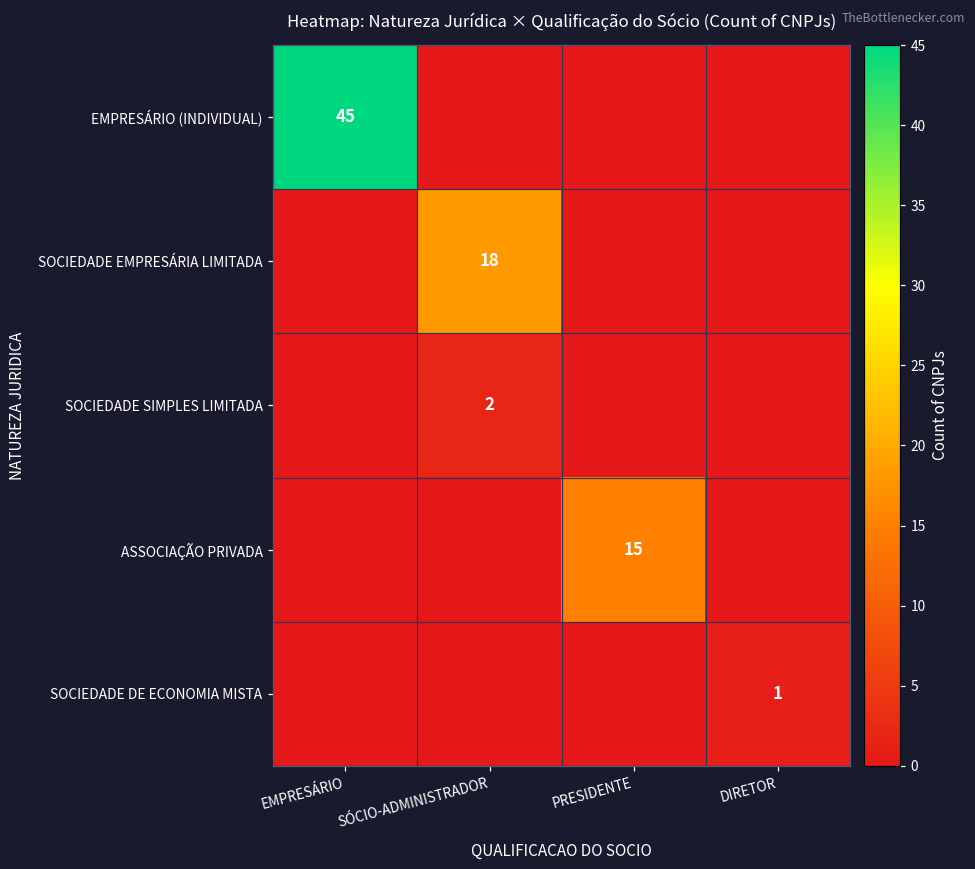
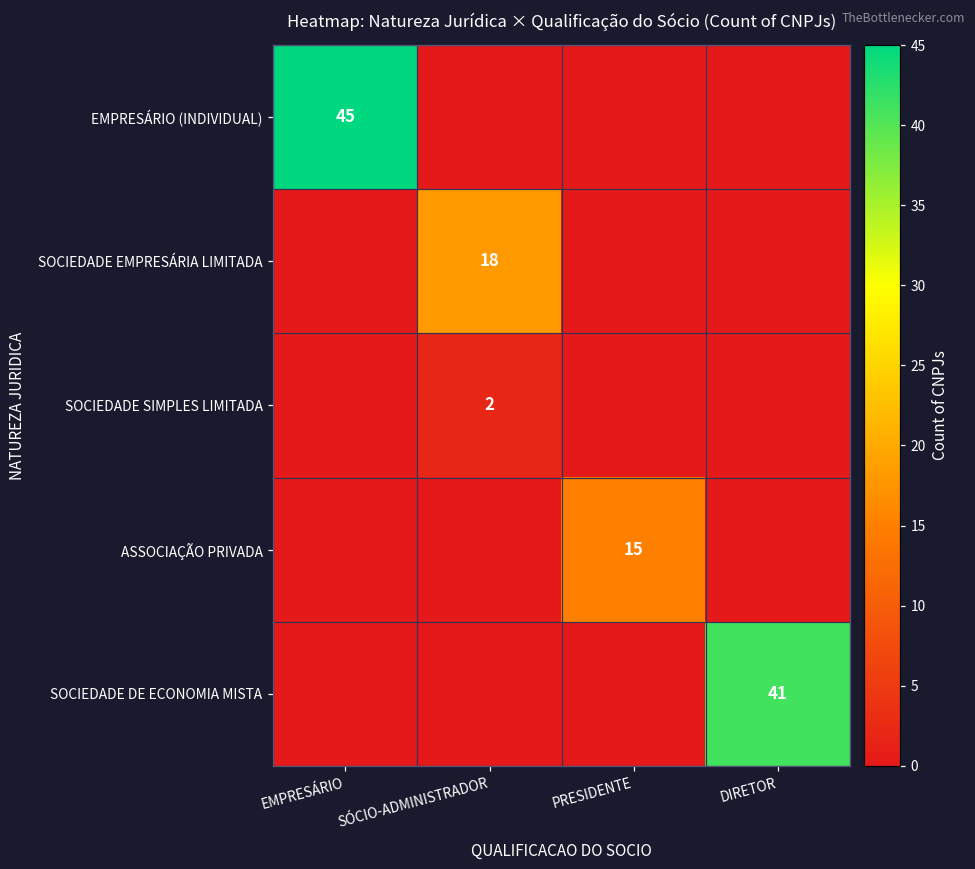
  {
    "EMPRESÁRIO (INDIVIDUAL)": {
      "EMPRESÁRIO": 45
    },
    "SOCIEDADE EMPRESÁRIA LIMITADA": {
      "SÓCIO-ADMINISTRADOR": 18
    },
    "SOCIEDADE SIMPLES LIMITADA": {
      "SÓCIO-ADMINISTRADOR": 2
    },
    "ASSOCIAÇÃO PRIVADA": {
      "PRESIDENTE": 15
    },
    "SOCIEDADE DE ECONOMIA MISTA": {
-     "DIRETOR": 1
+     "DIRETOR": 41
    }
  }
